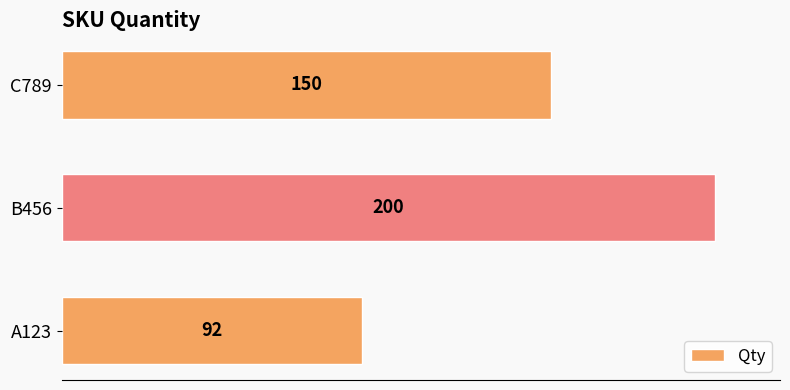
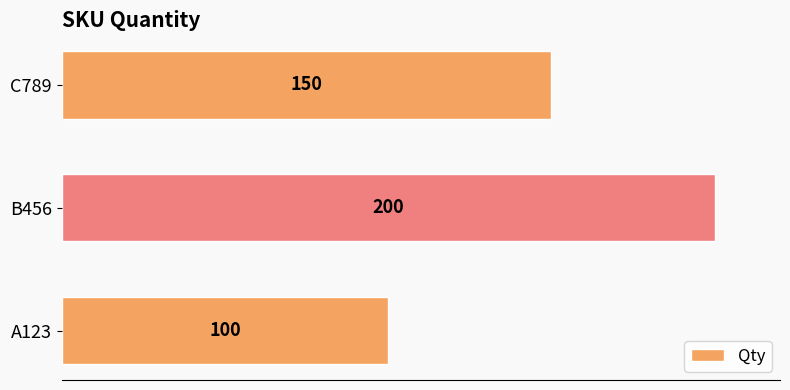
  {
    "C789": 150,
    "B456": 200,
-   "A123": 92
+   "A123": 100
  }
